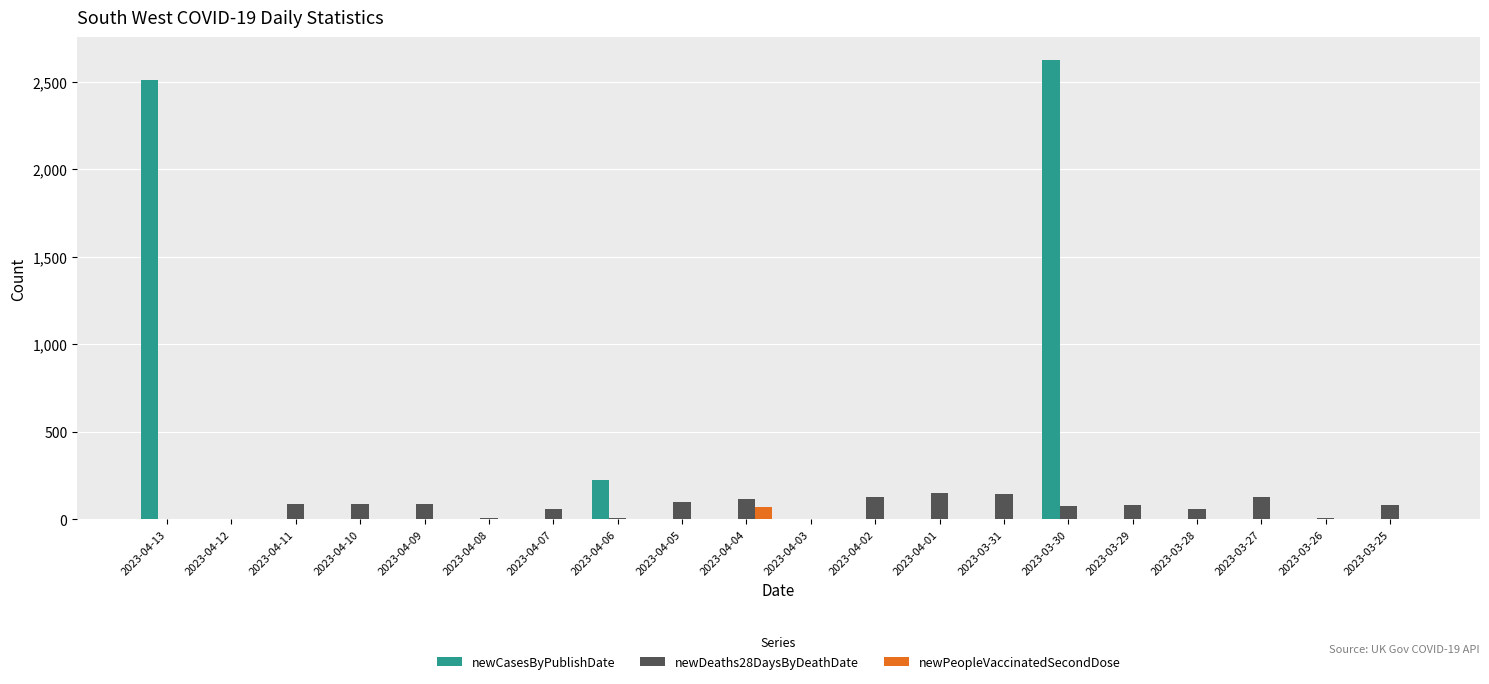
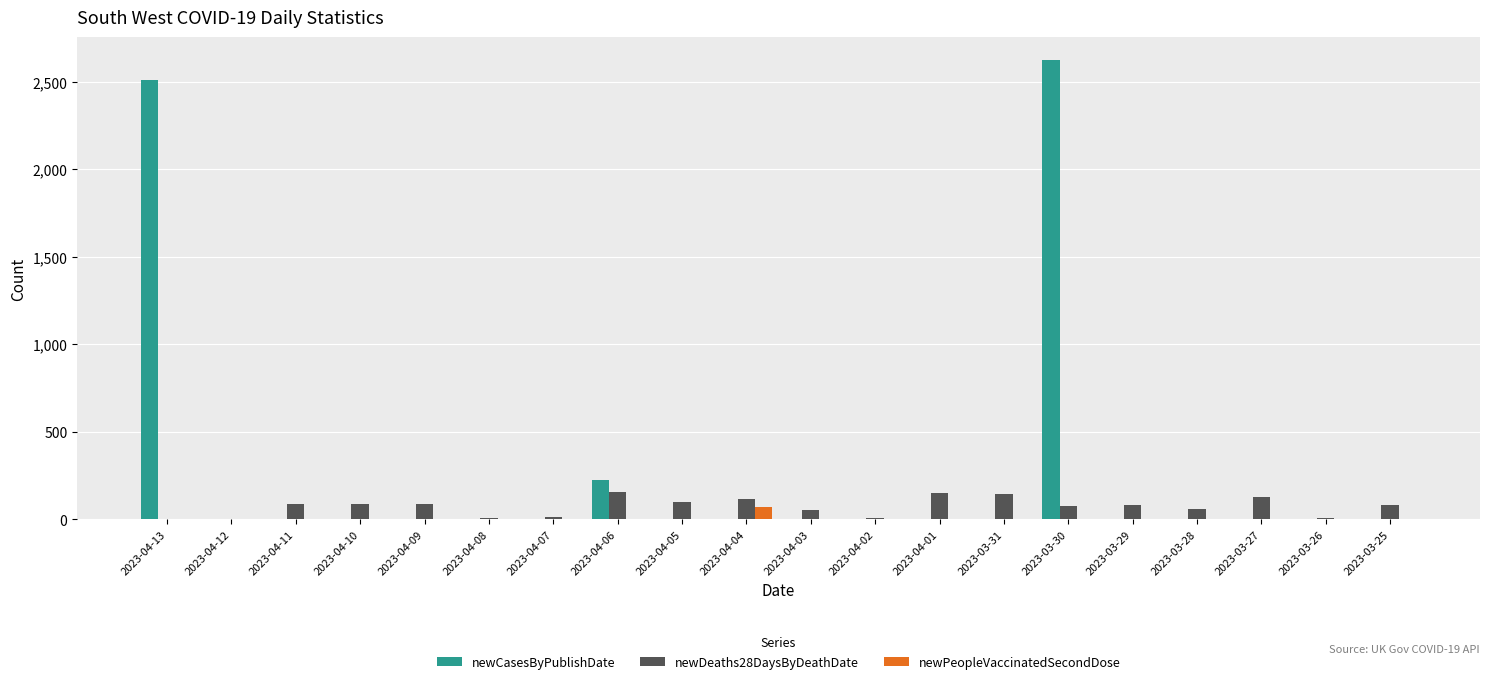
  {
    "newCasesByPublishDate": {
      "2023-04-13": "2,510",
      "2023-04-12": "0",
      "2023-04-11": "0",
      "2023-04-10": "0",
      "2023-04-09": "0",
      "2023-04-08": "0",
      "2023-04-07": "0",
      "2023-04-06": "230",
      "2023-04-05": "0",
      "2023-04-04": "0",
      "2023-04-03": "0",
      "2023-04-02": "0",
      "2023-04-01": "0",
      "2023-03-31": "0",
      "2023-03-30": "2,620",
      "2023-03-29": "0",
      "2023-03-28": "0",
      "2023-03-27": "0",
      "2023-03-26": "0",
      "2023-03-25": "0"
    },
    "newDeaths28DaysByDeathDate": {
      "2023-04-13": "0",
      "2023-04-12": "0",
      "2023-04-11": "90",
      "2023-04-10": "90",
      "2023-04-09": "90",
-     "2023-04-07": "60",
-     "2023-04-06": "10",
+     "2023-04-07": "10",
+     "2023-04-06": "150",
      "2023-04-05": "100",
      "2023-04-04": "120",
-     "2023-04-03": "10",
-     "2023-04-02": "130",
+     "2023-04-03": "50",
+     "2023-04-02": "10",
      "2023-04-01": "150",
      "2023-03-31": "140",
      "2023-03-30": "70",
      "2023-03-29": "80",
      "2023-03-28": "60",
      "2023-03-27": "130",
      "2023-03-25": "80"
    },
    "newPeopleVaccinatedSecondDose": {
      "2023-04-13": "0",
      "2023-04-12": "0",
      "2023-04-11": "0",
      "2023-04-10": "0",
      "2023-04-09": "0",
      "2023-04-08": "0",
      "2023-04-07": "0",
      "2023-04-06": "0",
      "2023-04-05": "0",
      "2023-04-04": "70",
      "2023-04-03": "0",
      "2023-04-02": "0",
      "2023-04-01": "0",
      "2023-03-31": "0",
      "2023-03-30": "0",
      "2023-03-29": "0",
      "2023-03-28": "0",
      "2023-03-27": "0",
      "2023-03-26": "0",
      "2023-03-25": "0"
    }
  }
